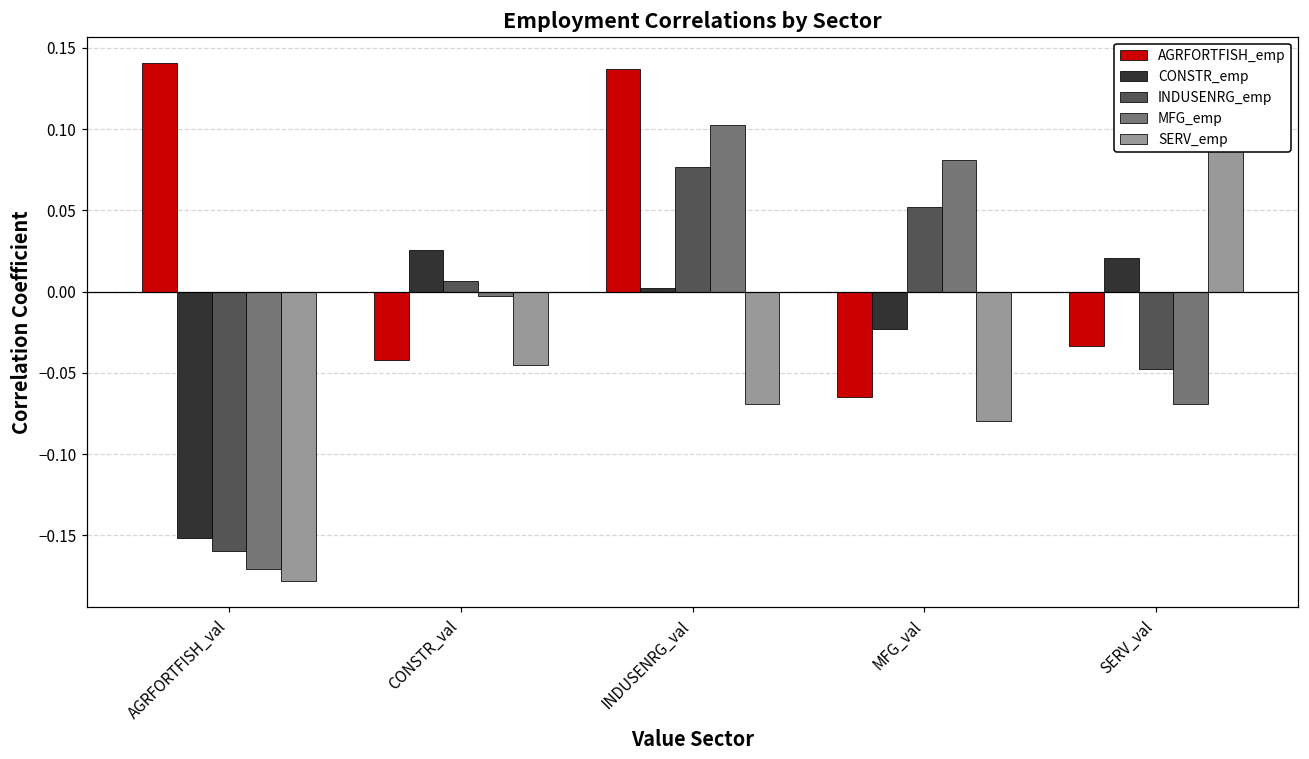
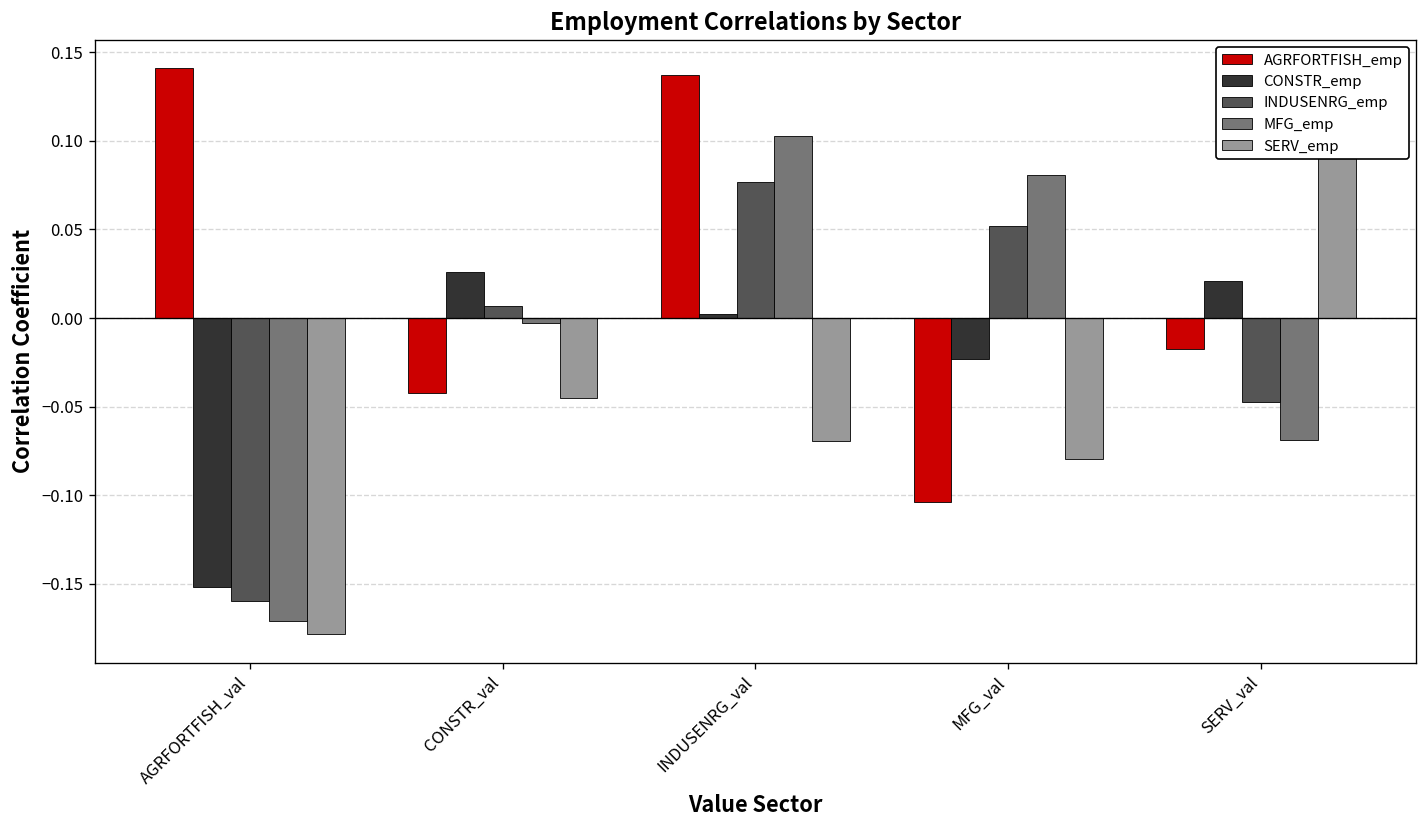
  {
    "AGRFORTFISH_emp": {
      "AGRFORTFISH_val": 0.141,
      "CONSTR_val": -0.042,
      "INDUSENRG_val": 0.137,
-     "MFG_val": -0.065,
-     "SERV_val": -0.034
+     "MFG_val": -0.104,
+     "SERV_val": -0.017
    }
  }
